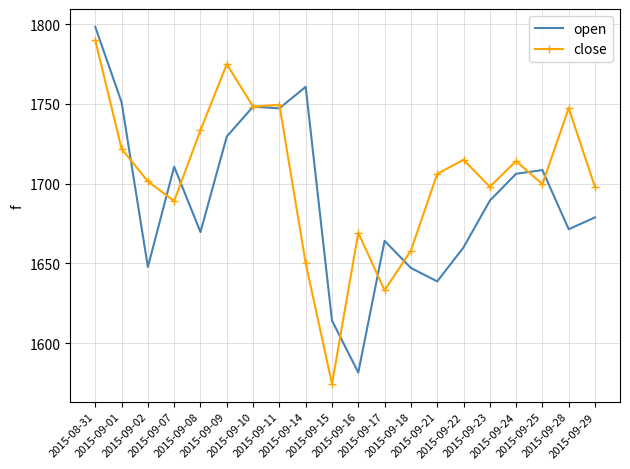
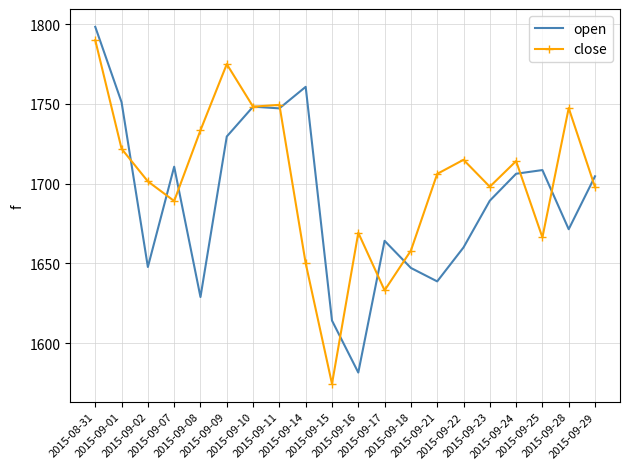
  {
    "open": {
      "2015-08-31": 1798,
      "2015-09-01": 1751,
      "2015-09-02": 1648,
      "2015-09-07": 1711,
-     "2015-09-08": 1670,
+     "2015-09-08": 1629,
      "2015-09-09": 1729,
      "2015-09-11": 1747,
      "2015-09-14": 1761,
      "2015-09-15": 1614,
      "2015-09-16": 1581,
      "2015-09-17": 1664,
      "2015-09-18": 1647,
      "2015-09-21": 1639,
      "2015-09-22": 1660,
      "2015-09-23": 1689,
      "2015-09-24": 1706,
      "2015-09-25": 1708,
      "2015-09-28": 1671,
-     "2015-09-29": 1679
+     "2015-09-29": 1705
    },
    "close": {
      "2015-08-31": 1790,
      "2015-09-01": 1722,
      "2015-09-02": 1701,
      "2015-09-07": 1689,
      "2015-09-08": 1733,
      "2015-09-09": 1775,
      "2015-09-11": 1749,
      "2015-09-14": 1650,
      "2015-09-15": 1574,
      "2015-09-16": 1669,
      "2015-09-17": 1633,
      "2015-09-18": 1658,
      "2015-09-21": 1706,
      "2015-09-22": 1715,
      "2015-09-23": 1698,
      "2015-09-24": 1714,
-     "2015-09-25": 1700,
+     "2015-09-25": 1666,
      "2015-09-28": 1747,
      "2015-09-29": 1698
    }
  }
